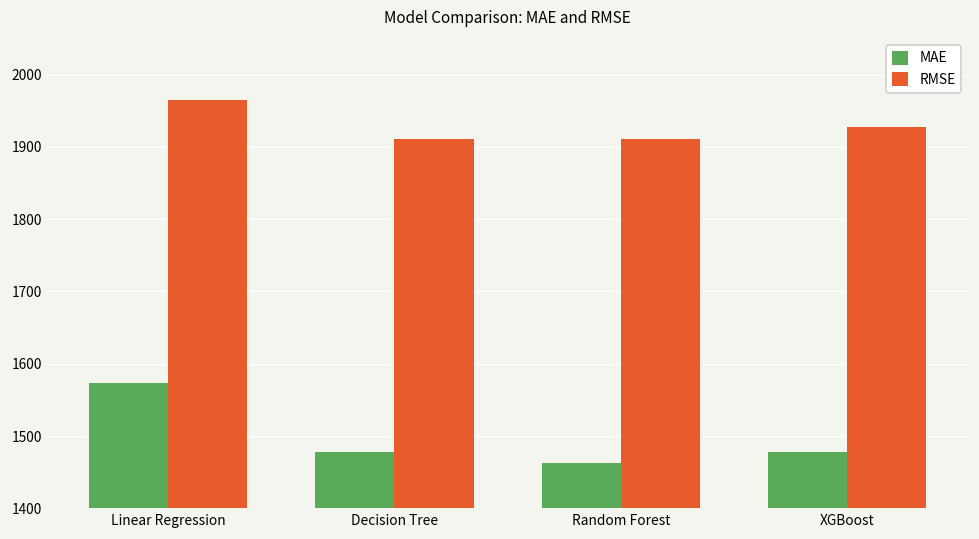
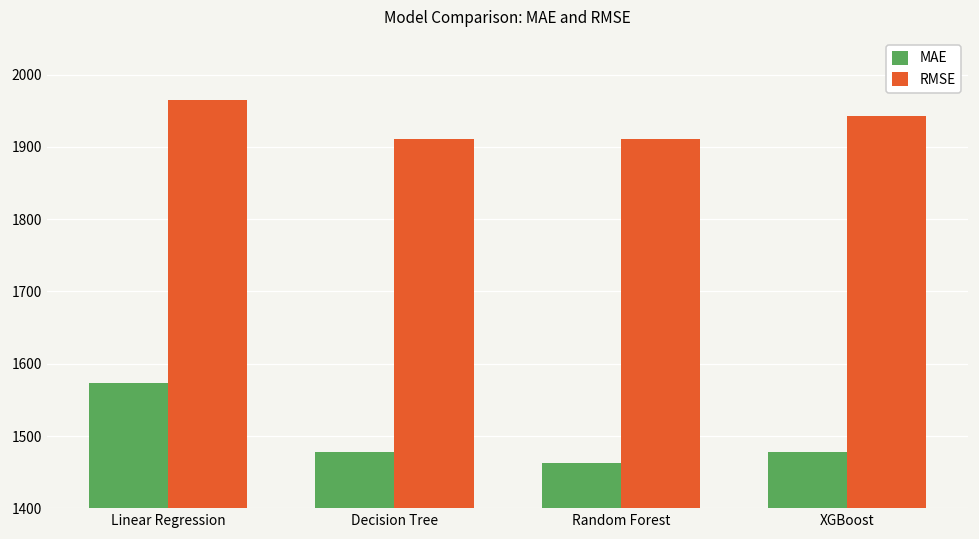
  {
    "MAE": {
      "Linear Regression": 1570,
      "Decision Tree": 1480,
      "Random Forest": 1460,
      "XGBoost": 1480
    },
    "RMSE": {
      "Linear Regression": 1960,
      "Decision Tree": 1910,
      "Random Forest": 1910,
-     "XGBoost": 1930
+     "XGBoost": 1940
    }
  }
